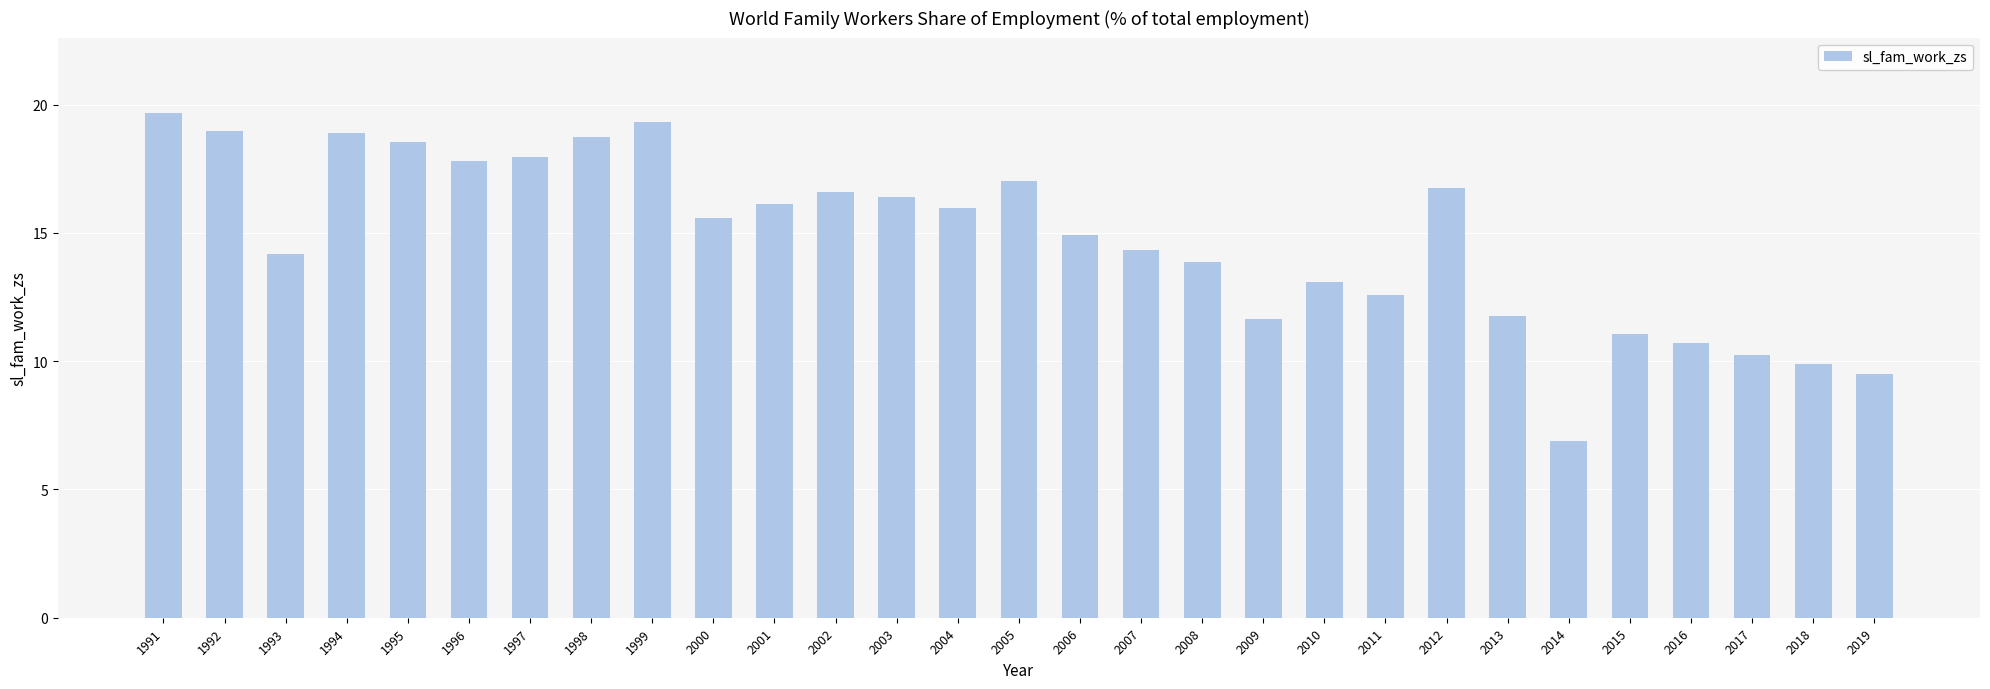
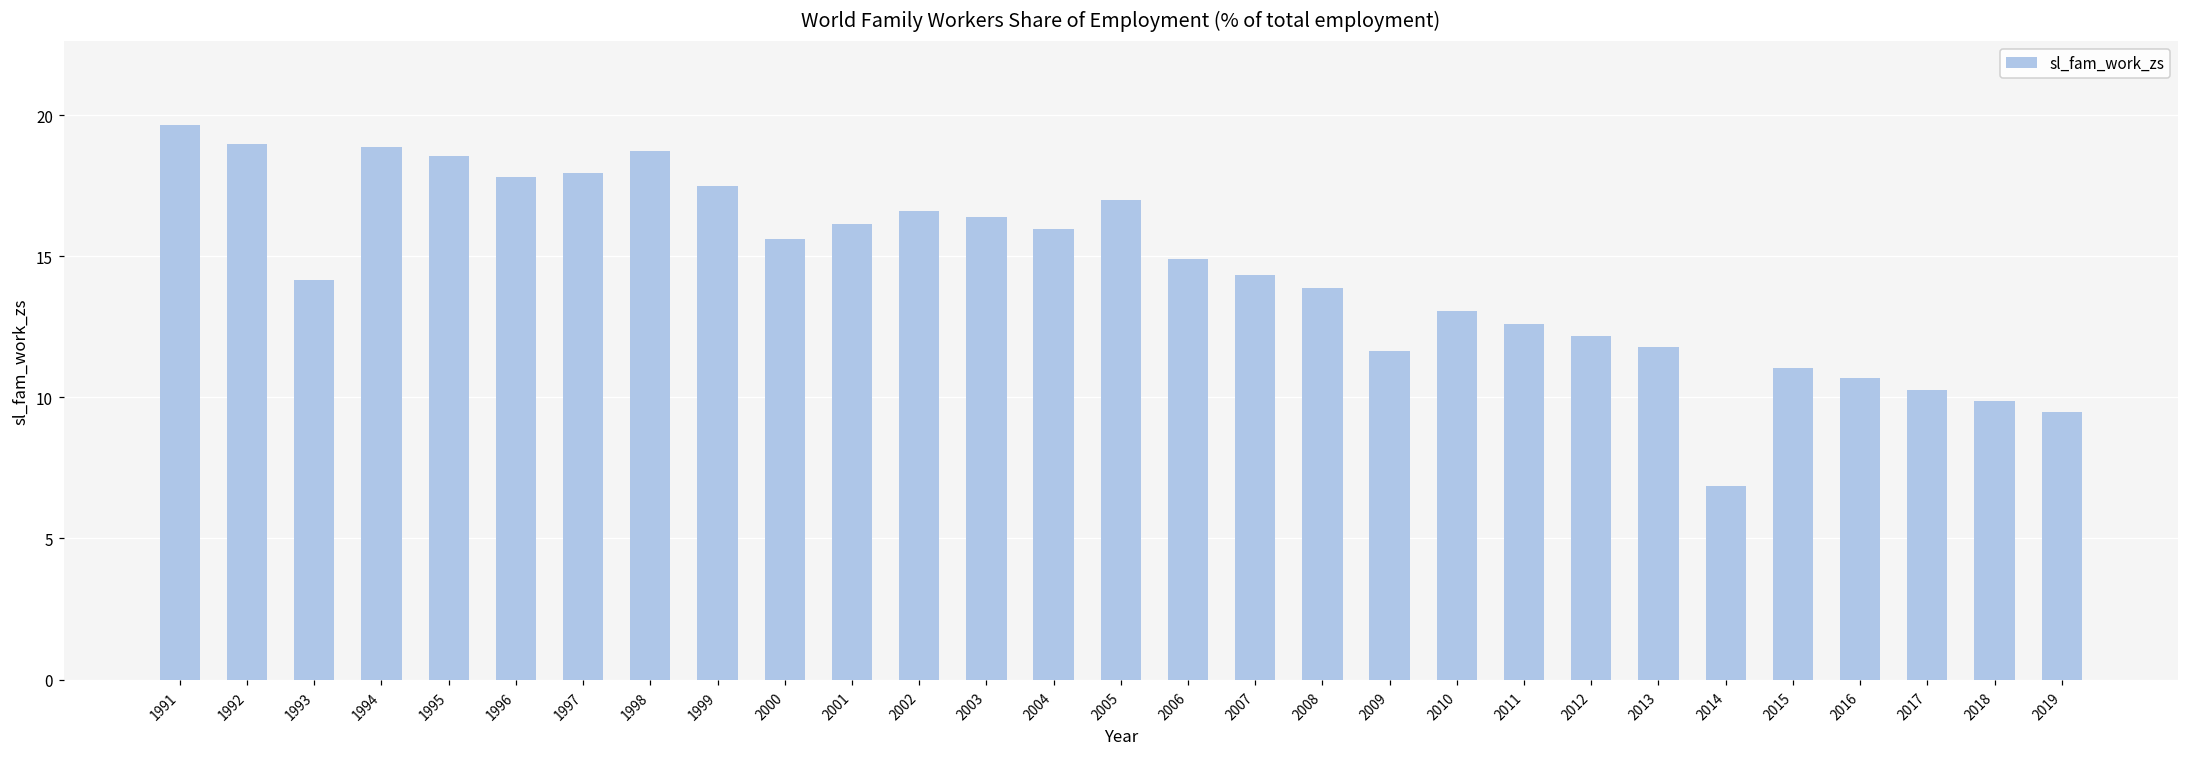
  {
    "1991": 19.7,
    "1992": 19.0,
    "1993": 14.2,
    "1994": 18.9,
    "1995": 18.6,
    "1996": 17.8,
    "1997": 17.9,
    "1998": 18.7,
-   "1999": 19.3,
+   "1999": 17.5,
    "2000": 15.6,
    "2001": 16.1,
    "2002": 16.6,
    "2003": 16.4,
    "2004": 16.0,
    "2005": 17.0,
    "2006": 14.9,
    "2007": 14.3,
    "2008": 13.9,
    "2009": 11.6,
    "2010": 13.1,
    "2011": 12.6,
-   "2012": 16.7,
+   "2012": 12.2,
    "2013": 11.8,
    "2014": 6.9,
    "2015": 11.0,
    "2016": 10.7,
    "2017": 10.3,
    "2018": 9.9,
    "2019": 9.5
  }
